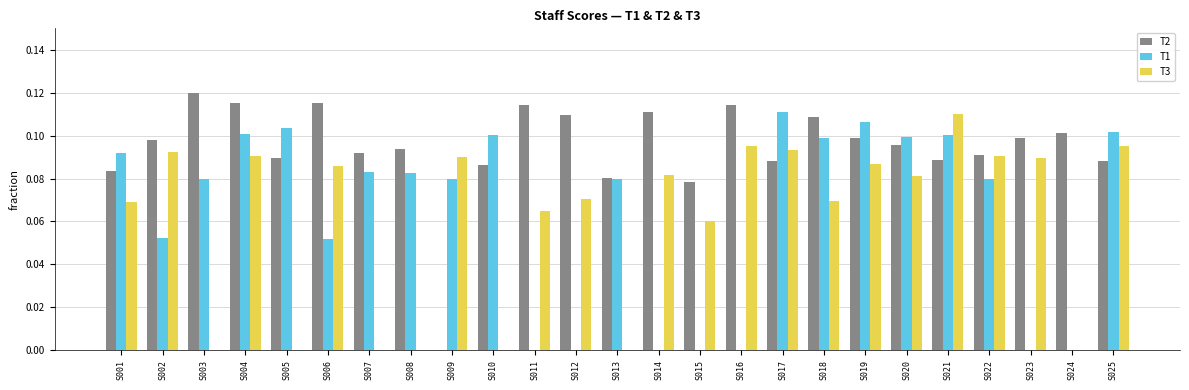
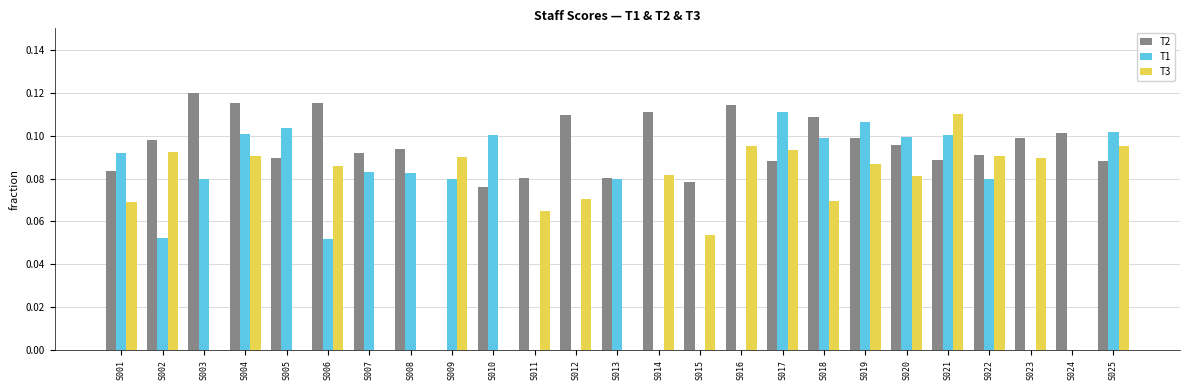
  {
    "T2": {
      "S001": 0.083,
      "S002": 0.098,
      "S003": 0.120,
      "S004": 0.115,
      "S005": 0.090,
      "S006": 0.115,
      "S007": 0.092,
      "S008": 0.094,
      "S009": 0.000,
-     "S010": 0.086,
-     "S011": 0.114,
+     "S010": 0.076,
+     "S011": 0.080,
      "S012": 0.110,
      "S013": 0.080,
      "S014": 0.111,
      "S015": 0.079,
      "S016": 0.114,
      "S017": 0.088,
      "S018": 0.109,
      "S019": 0.099,
      "S020": 0.096,
      "S021": 0.088,
      "S022": 0.091,
      "S023": 0.099,
      "S024": 0.101,
      "S025": 0.088
    },
    "T1": {
      "S001": 0.092,
      "S002": 0.052,
      "S003": 0.080,
      "S004": 0.101,
      "S005": 0.104,
      "S006": 0.052,
      "S007": 0.083,
      "S008": 0.083,
      "S009": 0.080,
      "S010": 0.101,
      "S011": 0.000,
      "S012": 0.000,
      "S013": 0.080,
      "S014": 0.000,
      "S015": 0.000,
      "S016": 0.000,
      "S017": 0.111,
      "S018": 0.099,
      "S019": 0.106,
      "S020": 0.100,
      "S021": 0.100,
      "S022": 0.080,
      "S023": 0.000,
      "S024": 0.000,
      "S025": 0.102
    },
    "T3": {
      "S001": 0.069,
      "S002": 0.093,
      "S003": 0.000,
      "S004": 0.090,
      "S005": 0.000,
      "S006": 0.086,
      "S007": 0.000,
      "S008": 0.000,
      "S009": 0.090,
      "S010": 0.000,
      "S011": 0.065,
      "S012": 0.070,
      "S013": 0.000,
      "S014": 0.082,
-     "S015": 0.060,
+     "S015": 0.054,
      "S016": 0.095,
      "S017": 0.093,
      "S018": 0.070,
      "S019": 0.087,
      "S020": 0.081,
      "S021": 0.110,
      "S022": 0.090,
      "S023": 0.090,
      "S024": 0.000,
      "S025": 0.095
    }
  }
